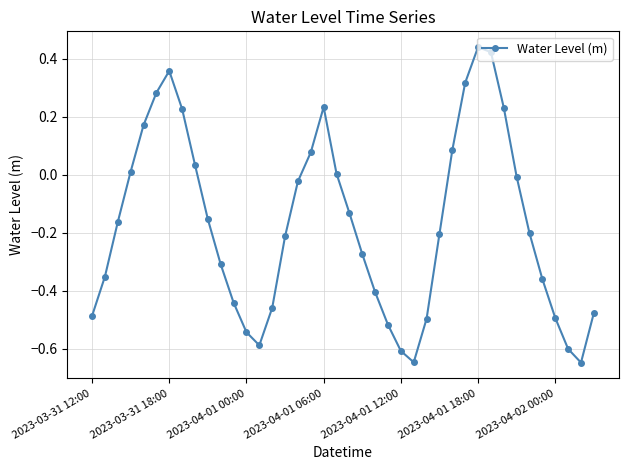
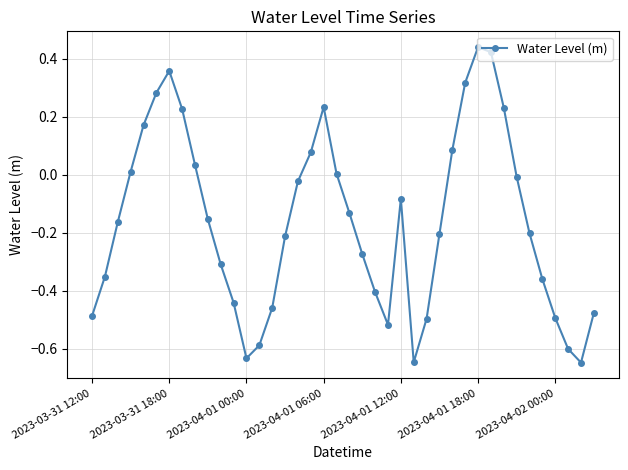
  {
    "2023-03-31 12:00": -0.49,
    "2023-03-31 18:00": 0.36,
-   "2023-04-01 00:00": -0.54,
+   "2023-04-01 00:00": -0.63,
    "2023-04-01 06:00": 0.23,
-   "2023-04-01 12:00": -0.61,
+   "2023-04-01 12:00": -0.08,
    "2023-04-02 00:00": -0.49
  }
